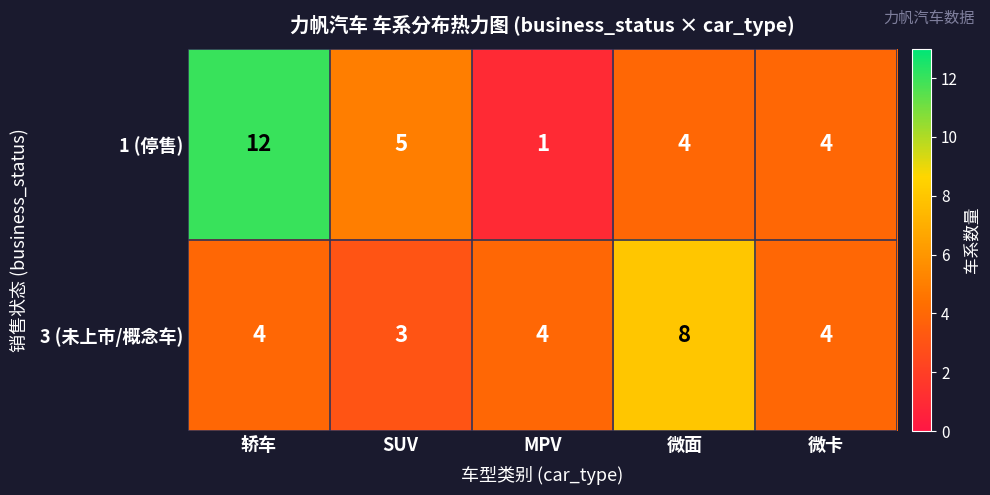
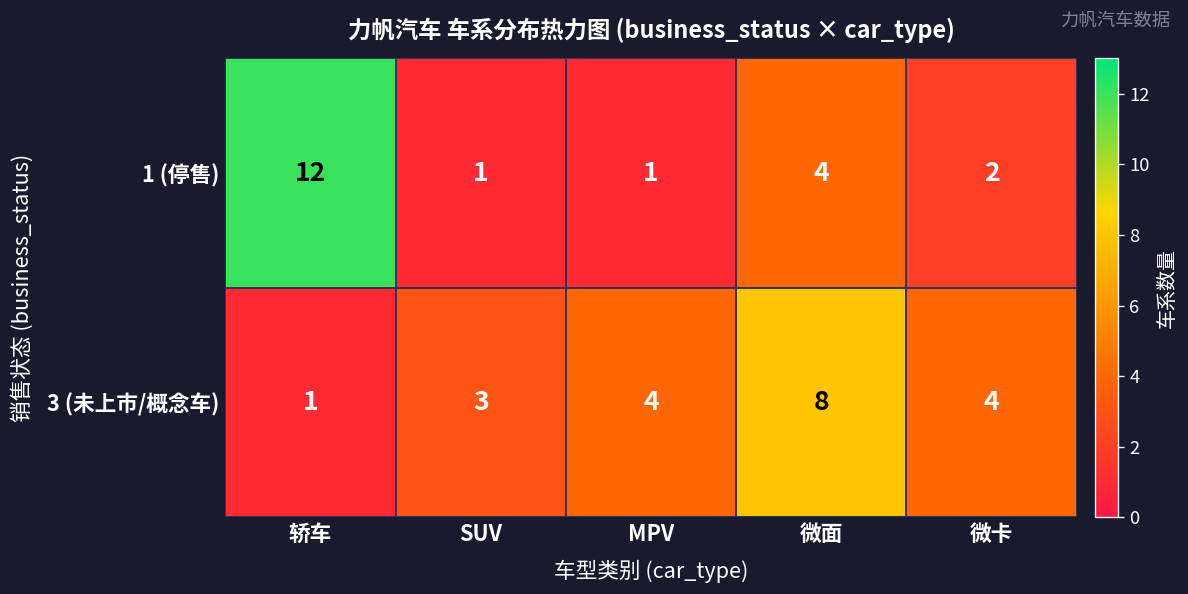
  {
    "1 (停售)": {
      "轿车": 12,
-     "SUV": 5,
+     "SUV": 1,
      "MPV": 1,
      "微面": 4,
-     "微卡": 4
+     "微卡": 2
    },
    "3 (未上市/概念车)": {
-     "轿车": 4,
+     "轿车": 1,
      "SUV": 3,
      "MPV": 4,
      "微面": 8,
      "微卡": 4
    }
  }
